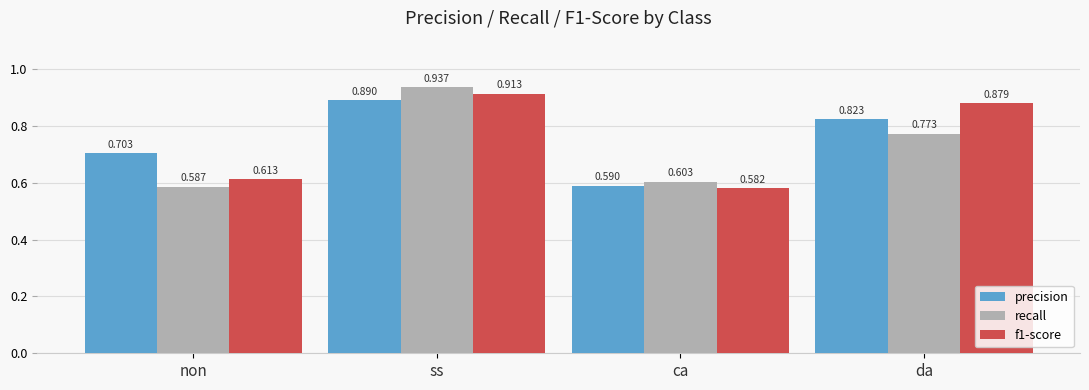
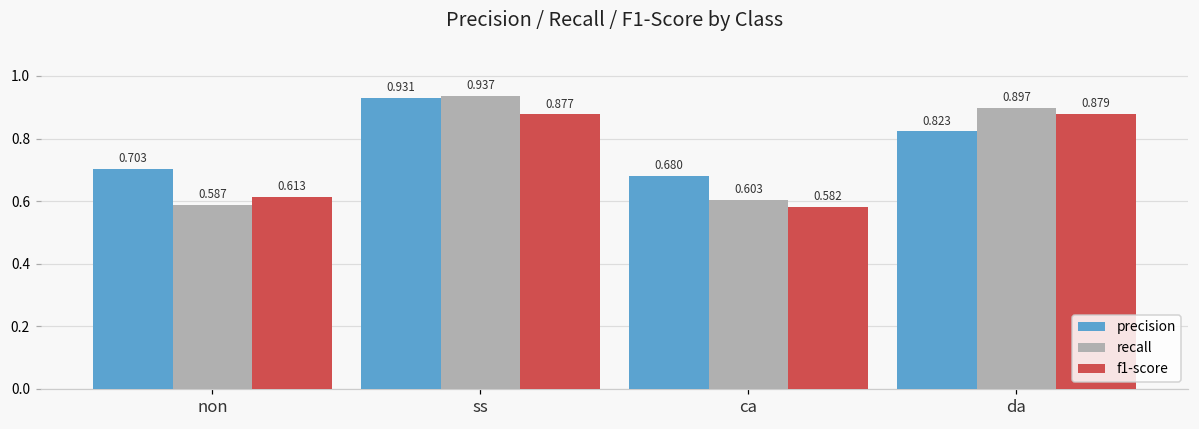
  {
    "precision": {
      "non": 0.703,
-     "ss": 0.890,
-     "ca": 0.590,
+     "ss": 0.931,
+     "ca": 0.680,
      "da": 0.823
    },
    "recall": {
      "non": 0.587,
      "ss": 0.937,
      "ca": 0.603,
-     "da": 0.773
+     "da": 0.897
    },
    "f1-score": {
      "non": 0.613,
-     "ss": 0.913,
+     "ss": 0.877,
      "ca": 0.582,
      "da": 0.879
    }
  }
